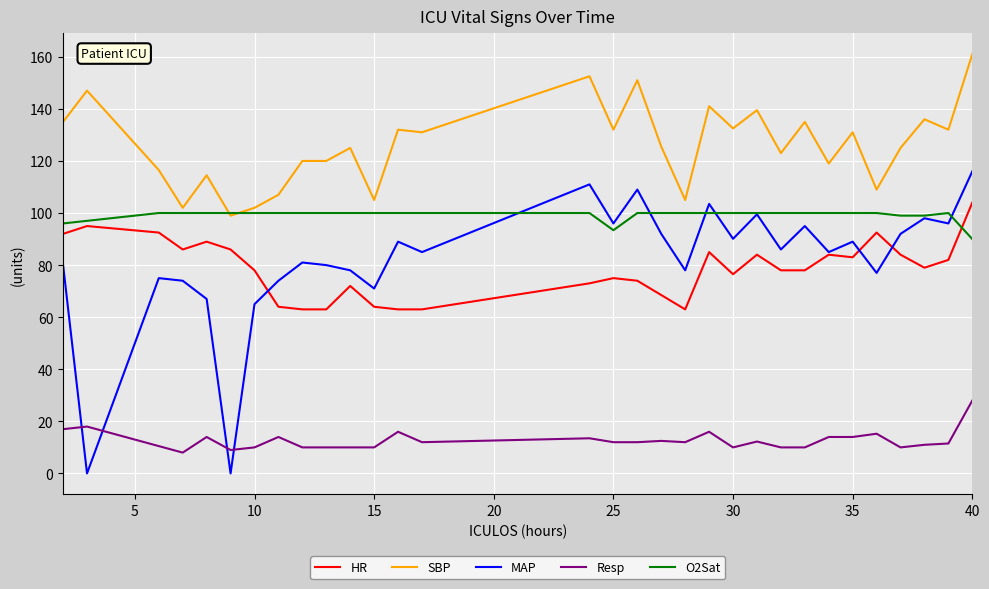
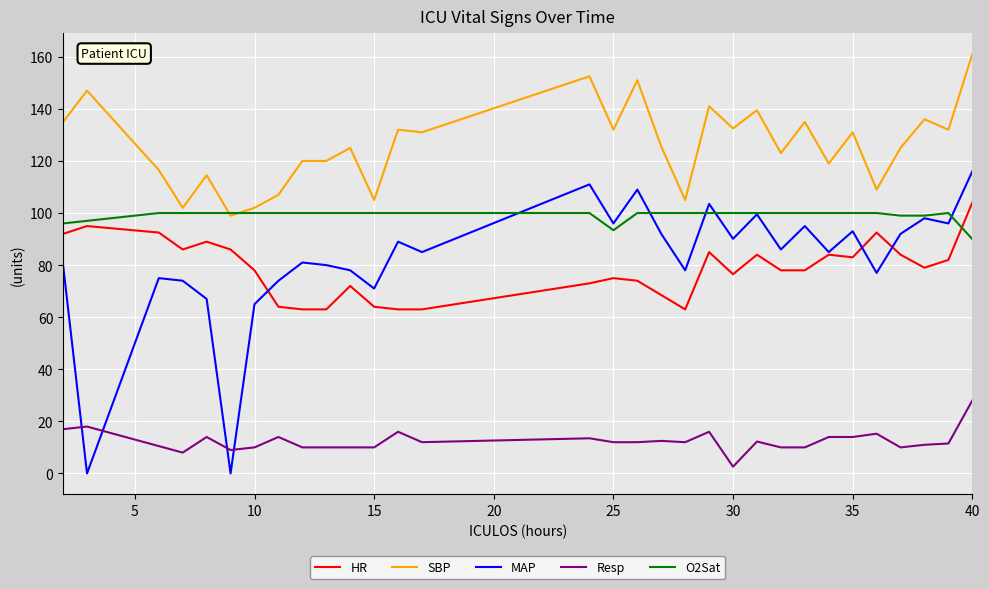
  {
    "HR": {
      "10": 78,
      "15": 64,
      "25": 75,
      "30": 77,
      "35": 83,
      "40": 104
    },
    "SBP": {
      "10": 102,
      "15": 105,
      "25": 132,
      "30": 133,
      "35": 131,
      "40": 161
    },
    "MAP": {
      "10": 65,
      "15": 71,
      "25": 96,
      "30": 90,
-     "35": 89,
+     "35": 93,
      "40": 116
    },
    "Resp": {
      "10": 10,
      "15": 10,
      "25": 12,
-     "30": 10,
+     "30": 3,
      "35": 14,
      "40": 28
    },
    "O2Sat": {
      "10": 100,
      "15": 100,
      "25": 93,
      "30": 100,
      "35": 100,
      "40": 90
    }
  }
